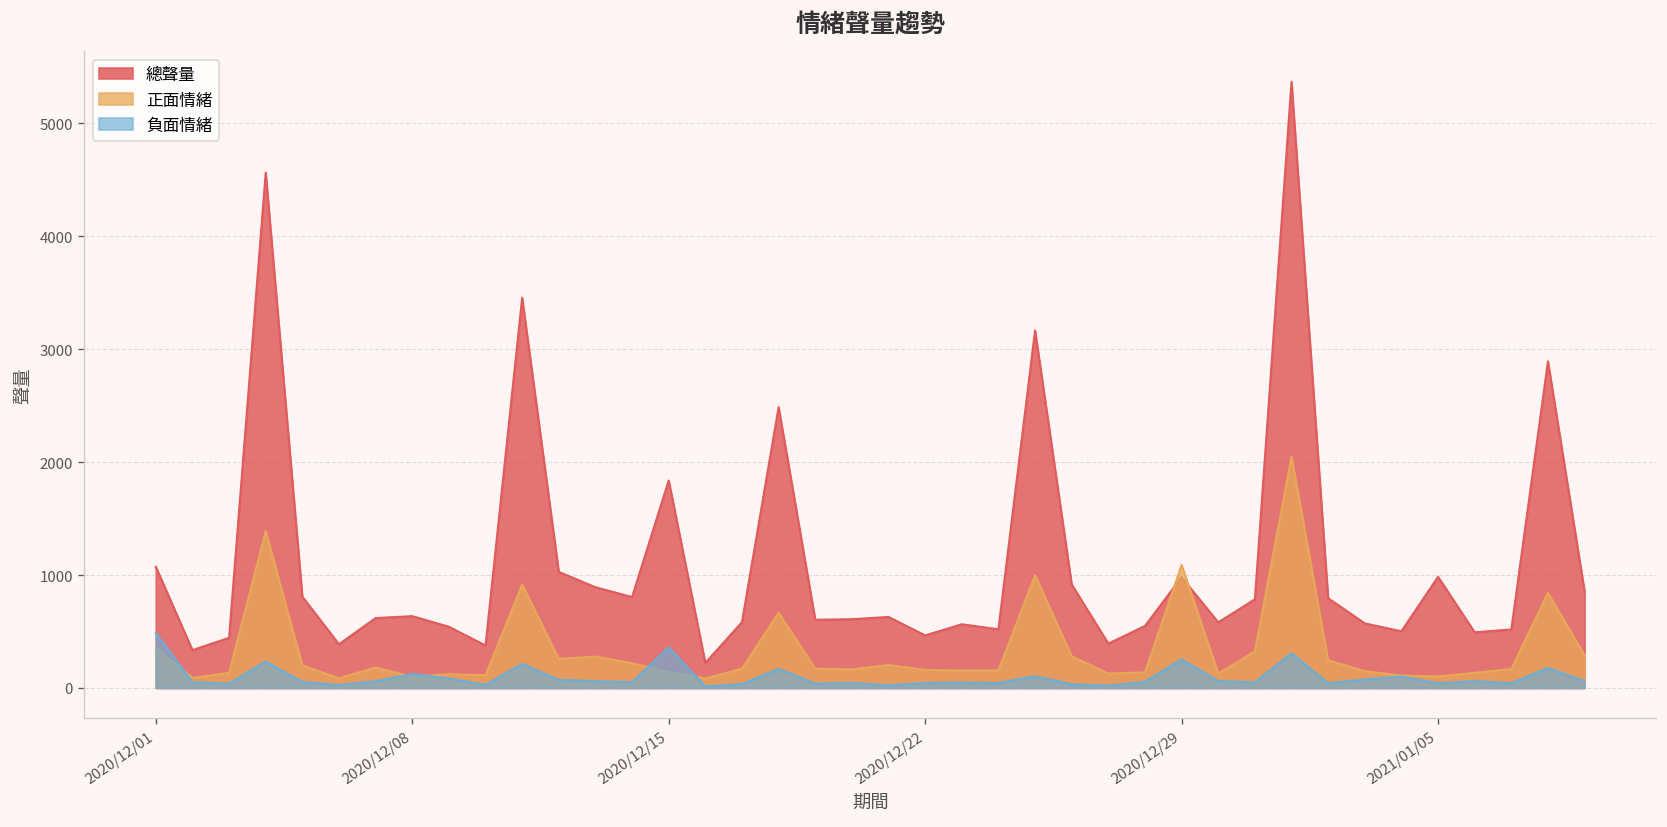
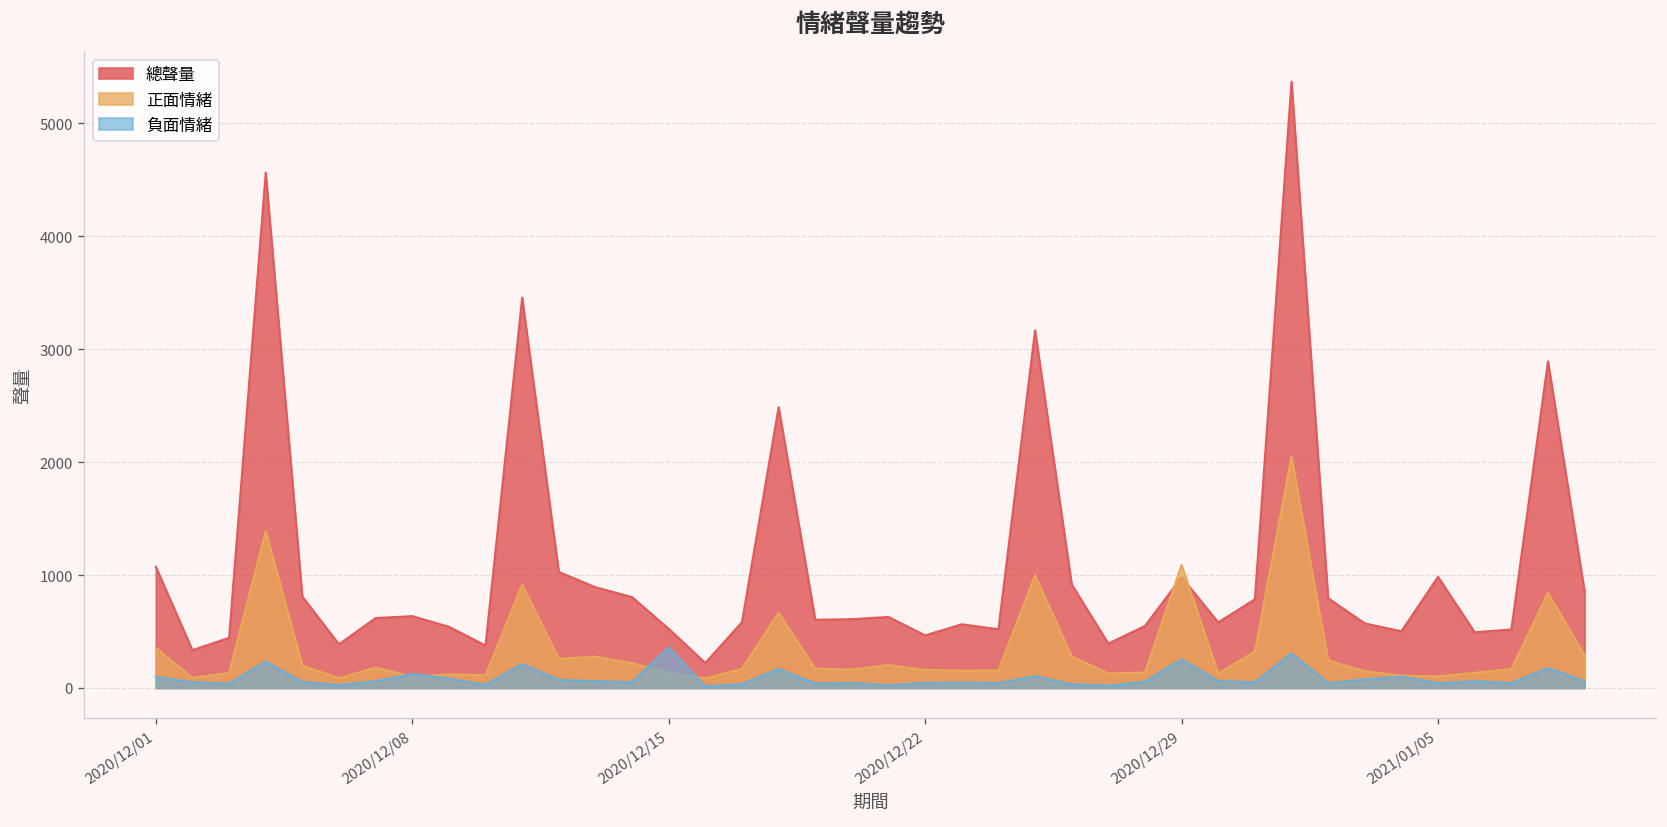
  {
    "總聲量": {
      "2020/12/01": 1100,
      "2020/12/08": 600,
-     "2020/12/15": 1800,
+     "2020/12/15": 500,
      "2020/12/22": 500,
      "2020/12/29": 1000,
      "2021/01/05": 1000
    },
    "正面情緒": {
      "2020/12/01": 400,
      "2020/12/15": 100,
      "2020/12/22": 200,
      "2020/12/29": 1100,
      "2021/01/05": 100
    },
    "負面情緒": {
-     "2020/12/01": 500,
+     "2020/12/01": 100,
      "2020/12/15": 400,
      "2020/12/22": 0,
      "2020/12/29": 300,
      "2021/01/05": 0
    }
  }
